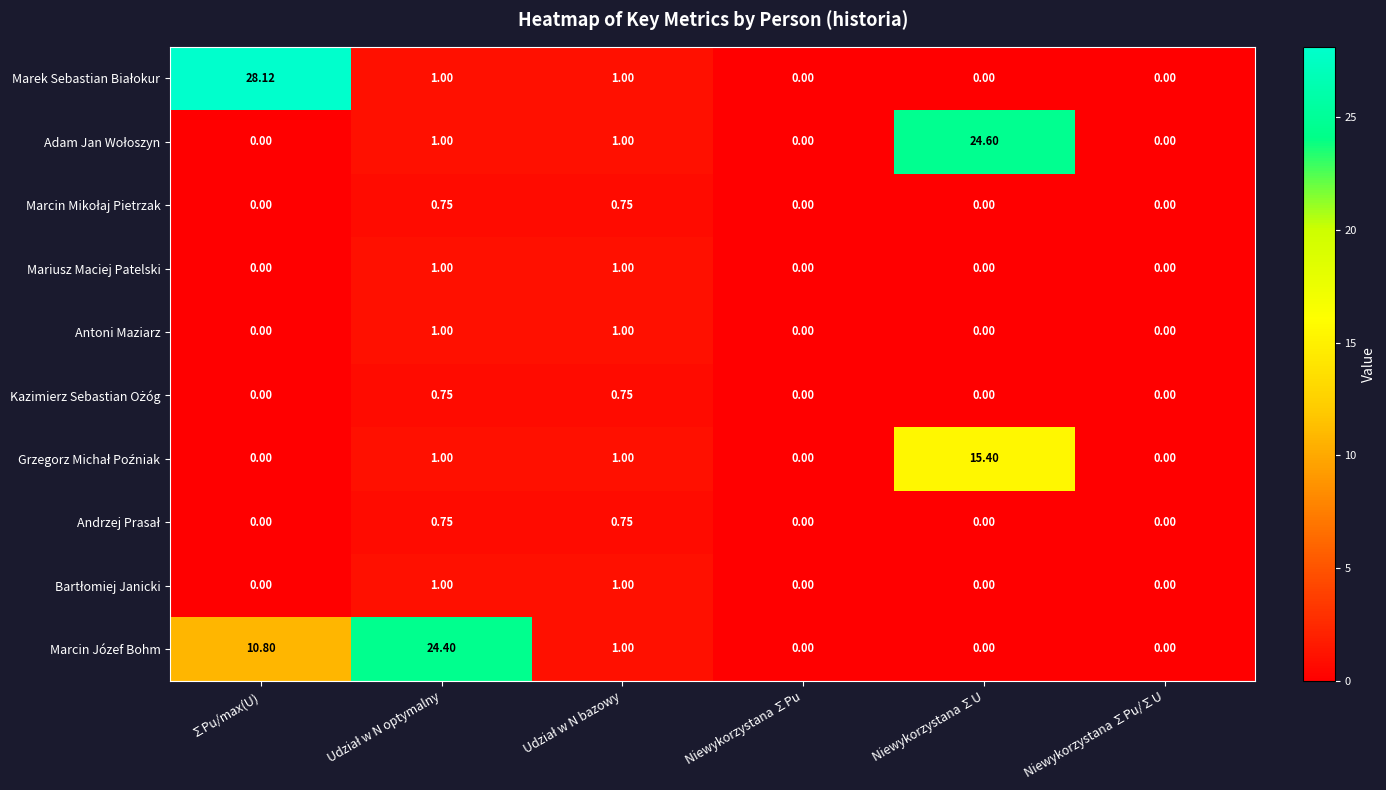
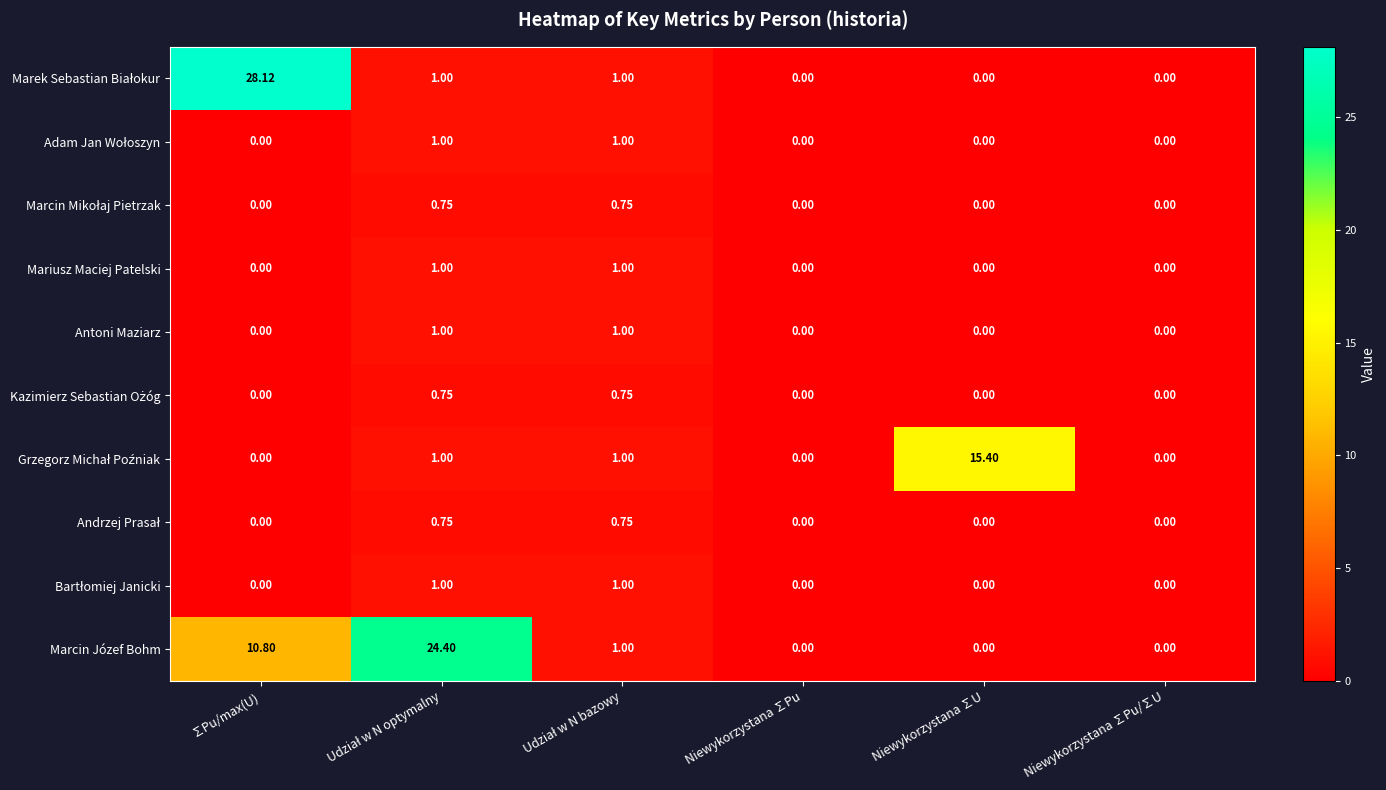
  {
    "Marek Sebastian Białokur": {
      "∑Pu/max(U)": 28.12,
      "Udział w N optymalny": 1.00,
      "Udział w N bazowy": 1.00,
      "Niewykorzystana ∑Pu": 0.00,
      "Niewykorzystana ∑U": 0.00,
      "Niewykorzystana ∑Pu/∑U": 0.00
    },
    "Adam Jan Wołoszyn": {
      "∑Pu/max(U)": 0.00,
      "Udział w N optymalny": 1.00,
      "Udział w N bazowy": 1.00,
      "Niewykorzystana ∑Pu": 0.00,
-     "Niewykorzystana ∑U": 24.60,
+     "Niewykorzystana ∑U": 0.00,
      "Niewykorzystana ∑Pu/∑U": 0.00
    },
    "Marcin Mikołaj Pietrzak": {
      "∑Pu/max(U)": 0.00,
      "Udział w N optymalny": 0.75,
      "Udział w N bazowy": 0.75,
      "Niewykorzystana ∑Pu": 0.00,
      "Niewykorzystana ∑U": 0.00,
      "Niewykorzystana ∑Pu/∑U": 0.00
    },
    "Mariusz Maciej Patelski": {
      "∑Pu/max(U)": 0.00,
      "Udział w N optymalny": 1.00,
      "Udział w N bazowy": 1.00,
      "Niewykorzystana ∑Pu": 0.00,
      "Niewykorzystana ∑U": 0.00,
      "Niewykorzystana ∑Pu/∑U": 0.00
    },
    "Antoni Maziarz": {
      "∑Pu/max(U)": 0.00,
      "Udział w N optymalny": 1.00,
      "Udział w N bazowy": 1.00,
      "Niewykorzystana ∑Pu": 0.00,
      "Niewykorzystana ∑U": 0.00,
      "Niewykorzystana ∑Pu/∑U": 0.00
    },
    "Kazimierz Sebastian Ożóg": {
      "∑Pu/max(U)": 0.00,
      "Udział w N optymalny": 0.75,
      "Udział w N bazowy": 0.75,
      "Niewykorzystana ∑Pu": 0.00,
      "Niewykorzystana ∑U": 0.00,
      "Niewykorzystana ∑Pu/∑U": 0.00
    },
    "Grzegorz Michał Poźniak": {
      "∑Pu/max(U)": 0.00,
      "Udział w N optymalny": 1.00,
      "Udział w N bazowy": 1.00,
      "Niewykorzystana ∑Pu": 0.00,
      "Niewykorzystana ∑U": 15.40,
      "Niewykorzystana ∑Pu/∑U": 0.00
    },
    "Andrzej Prasał": {
      "∑Pu/max(U)": 0.00,
      "Udział w N optymalny": 0.75,
      "Udział w N bazowy": 0.75,
      "Niewykorzystana ∑Pu": 0.00,
      "Niewykorzystana ∑U": 0.00,
      "Niewykorzystana ∑Pu/∑U": 0.00
    },
    "Bartłomiej Janicki": {
      "∑Pu/max(U)": 0.00,
      "Udział w N optymalny": 1.00,
      "Udział w N bazowy": 1.00,
      "Niewykorzystana ∑Pu": 0.00,
      "Niewykorzystana ∑U": 0.00,
      "Niewykorzystana ∑Pu/∑U": 0.00
    },
    "Marcin Józef Bohm": {
      "∑Pu/max(U)": 10.80,
      "Udział w N optymalny": 24.40,
      "Udział w N bazowy": 1.00,
      "Niewykorzystana ∑Pu": 0.00,
      "Niewykorzystana ∑U": 0.00,
      "Niewykorzystana ∑Pu/∑U": 0.00
    }
  }
